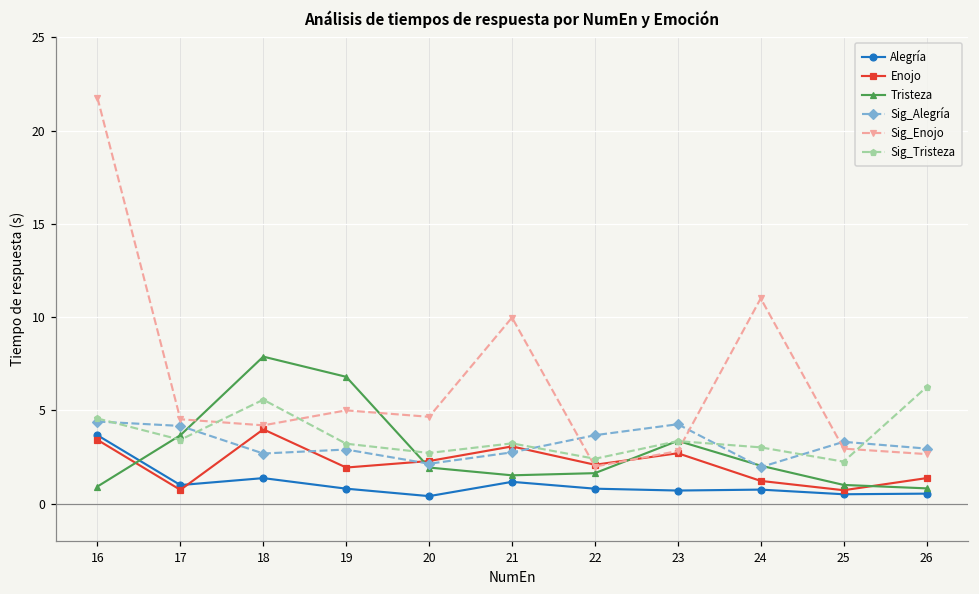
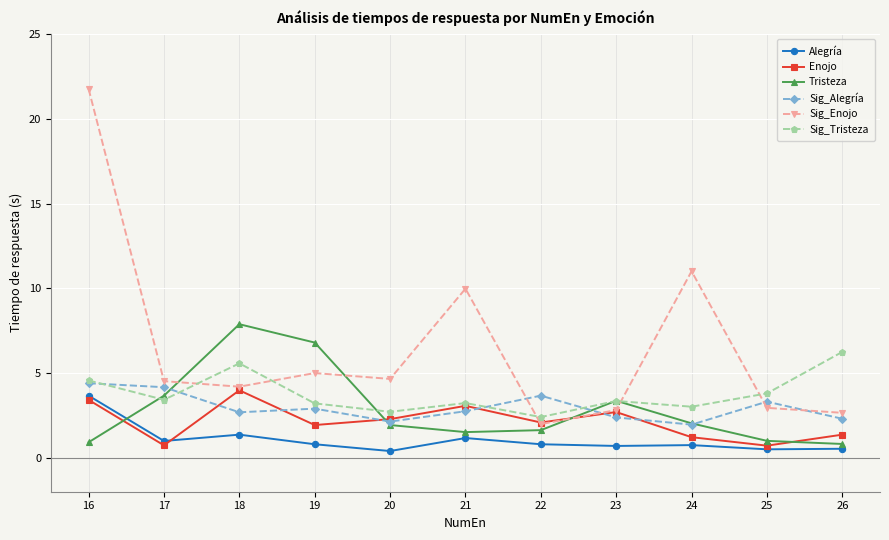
  {
    "Alegría": {
      "16": 3.7,
      "17": 1.0,
      "18": 1.4,
      "19": 0.8,
      "20": 0.4,
      "21": 1.2,
      "22": 0.8,
      "23": 0.7,
      "24": 0.7,
      "25": 0.5,
      "26": 0.5
    },
    "Enojo": {
      "16": 3.4,
      "17": 0.7,
      "18": 4.0,
      "19": 1.9,
      "21": 3.1,
      "24": 1.2,
      "25": 0.7,
      "26": 1.4
    },
    "Tristeza": {
      "16": 0.9,
      "17": 3.7,
      "18": 7.9,
      "19": 6.8,
      "20": 1.9,
      "21": 1.5,
      "22": 1.6,
      "25": 1.0,
      "26": 0.8
    },
    "Sig_Alegría": {
      "16": 4.4,
      "17": 4.2,
      "18": 2.7,
      "19": 2.9,
      "21": 2.7,
      "22": 3.7,
-     "23": 4.3,
+     "23": 2.4,
      "25": 3.3,
-     "26": 2.9
+     "26": 2.3
    },
    "Sig_Enojo": {
      "16": 21.8,
      "17": 4.5,
      "18": 4.2,
      "19": 5.0,
      "20": 4.7,
      "21": 10.0,
      "24": 11.0,
      "25": 2.9,
      "26": 2.7
    },
    "Sig_Tristeza": {
      "16": 4.6,
      "17": 3.4,
      "18": 5.6,
      "19": 3.2,
      "20": 2.7,
      "21": 3.2,
      "22": 2.4,
      "24": 3.0,
-     "25": 2.2,
+     "25": 3.8,
      "26": 6.2
    }
  }
